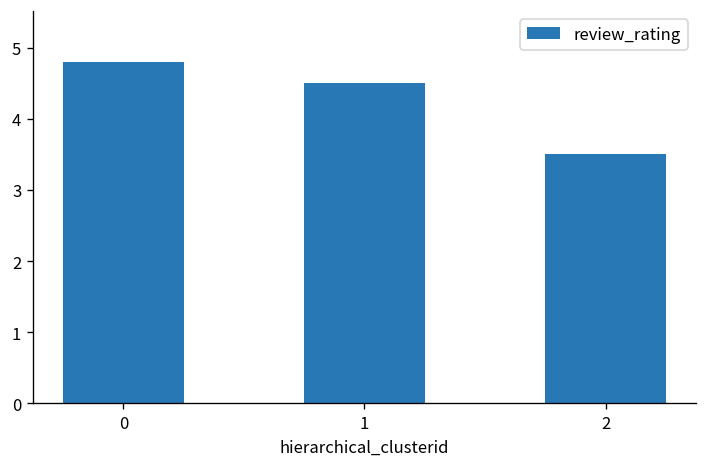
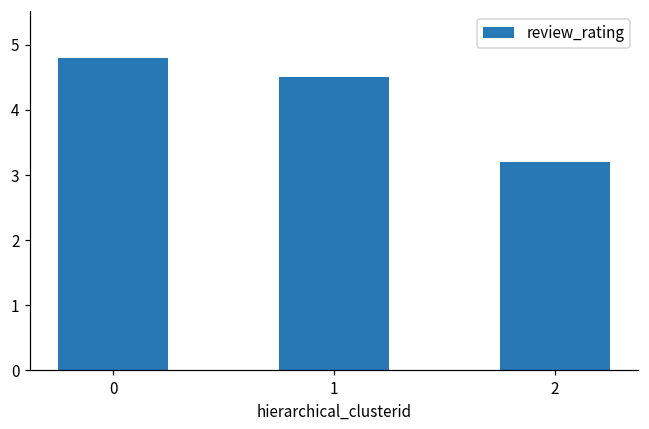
  {
    "0": 4.8,
    "1": 4.5,
-   "2": 3.5
+   "2": 3.2
  }
